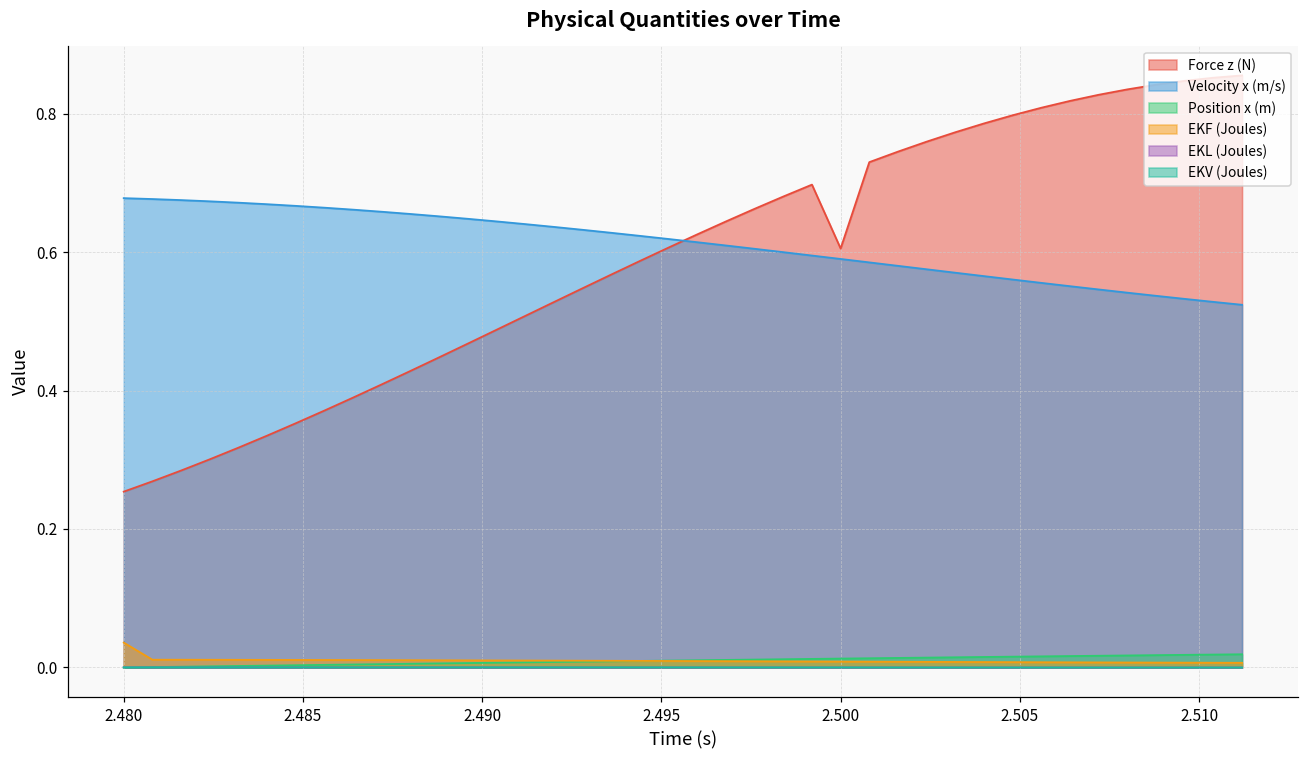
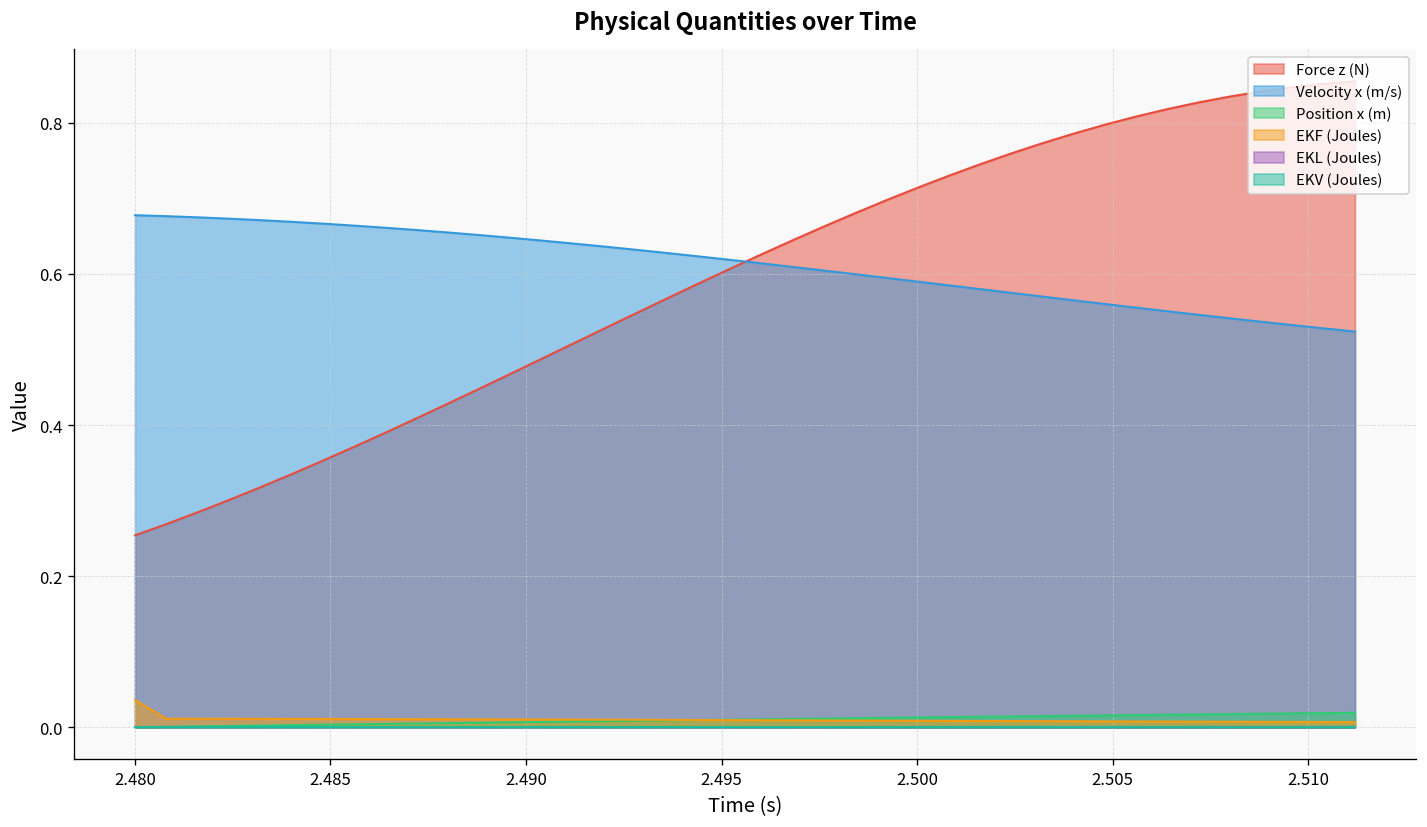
  {
    "Force z (N)": {
      "2.480": 0.25,
-     "2.500": 0.61
+     "2.500": 0.71
    },
    "EKF (Joules)": {
      "2.480": 0.04,
      "2.500": 0.01
    }
  }
